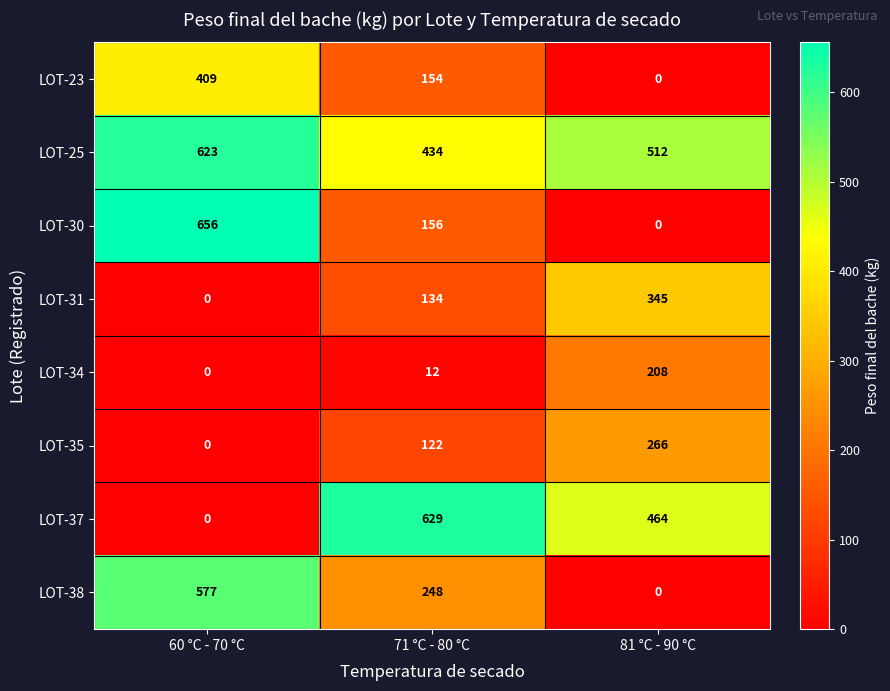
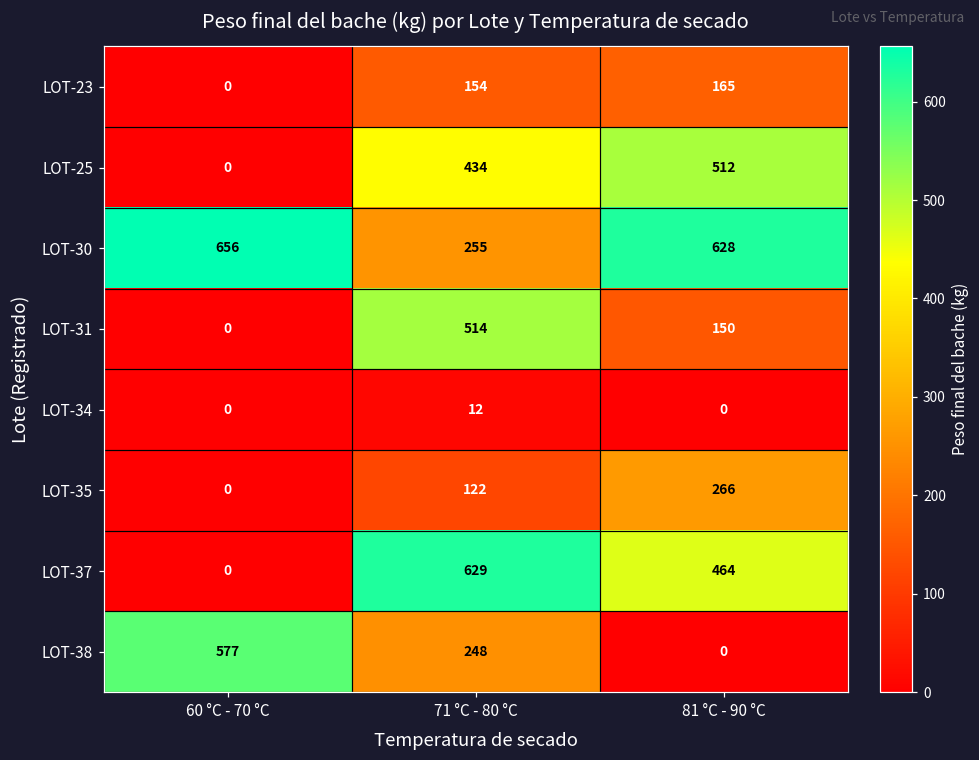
  {
    "LOT-23": {
-     "60 °C - 70 °C": 409,
+     "60 °C - 70 °C": 0,
      "71 °C - 80 °C": 154,
-     "81 °C - 90 °C": 0
+     "81 °C - 90 °C": 165
    },
    "LOT-25": {
-     "60 °C - 70 °C": 623,
+     "60 °C - 70 °C": 0,
      "71 °C - 80 °C": 434,
      "81 °C - 90 °C": 512
    },
    "LOT-30": {
      "60 °C - 70 °C": 656,
-     "71 °C - 80 °C": 156,
-     "81 °C - 90 °C": 0
+     "71 °C - 80 °C": 255,
+     "81 °C - 90 °C": 628
    },
    "LOT-31": {
      "60 °C - 70 °C": 0,
-     "71 °C - 80 °C": 134,
-     "81 °C - 90 °C": 345
+     "71 °C - 80 °C": 514,
+     "81 °C - 90 °C": 150
    },
    "LOT-34": {
      "60 °C - 70 °C": 0,
      "71 °C - 80 °C": 12,
-     "81 °C - 90 °C": 208
+     "81 °C - 90 °C": 0
    },
    "LOT-35": {
      "60 °C - 70 °C": 0,
      "71 °C - 80 °C": 122,
      "81 °C - 90 °C": 266
    },
    "LOT-37": {
      "60 °C - 70 °C": 0,
      "71 °C - 80 °C": 629,
      "81 °C - 90 °C": 464
    },
    "LOT-38": {
      "60 °C - 70 °C": 577,
      "71 °C - 80 °C": 248,
      "81 °C - 90 °C": 0
    }
  }
